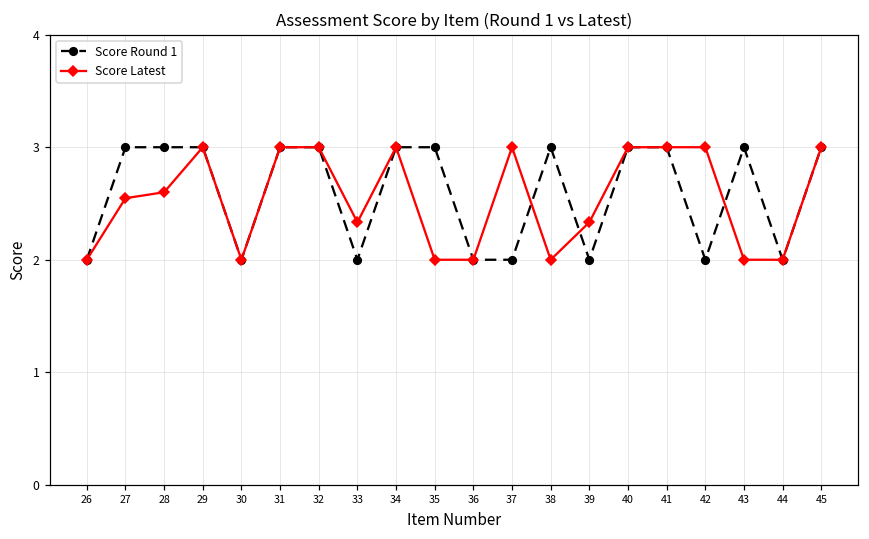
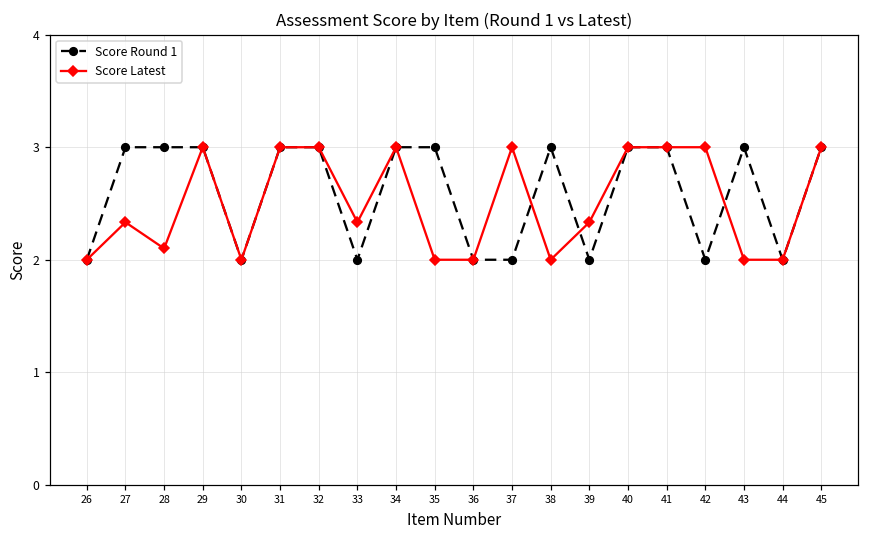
  {
    "Score Round 1": {
      "27": 3.00,
      "28": 3.00,
      "33": 2.00,
      "35": 3.00,
      "37": 2.00,
      "38": 3.00,
      "39": 2.00,
      "42": 2.00,
      "43": 3.00
    },
    "Score Latest": {
-     "27": 2.55,
-     "28": 2.6,
+     "27": 2.33,
+     "28": 2.1,
      "33": 2.33,
      "35": 2.00,
      "37": 3.00,
      "38": 2.00,
      "39": 2.33,
      "42": 3.00,
      "43": 2.00
    }
  }
